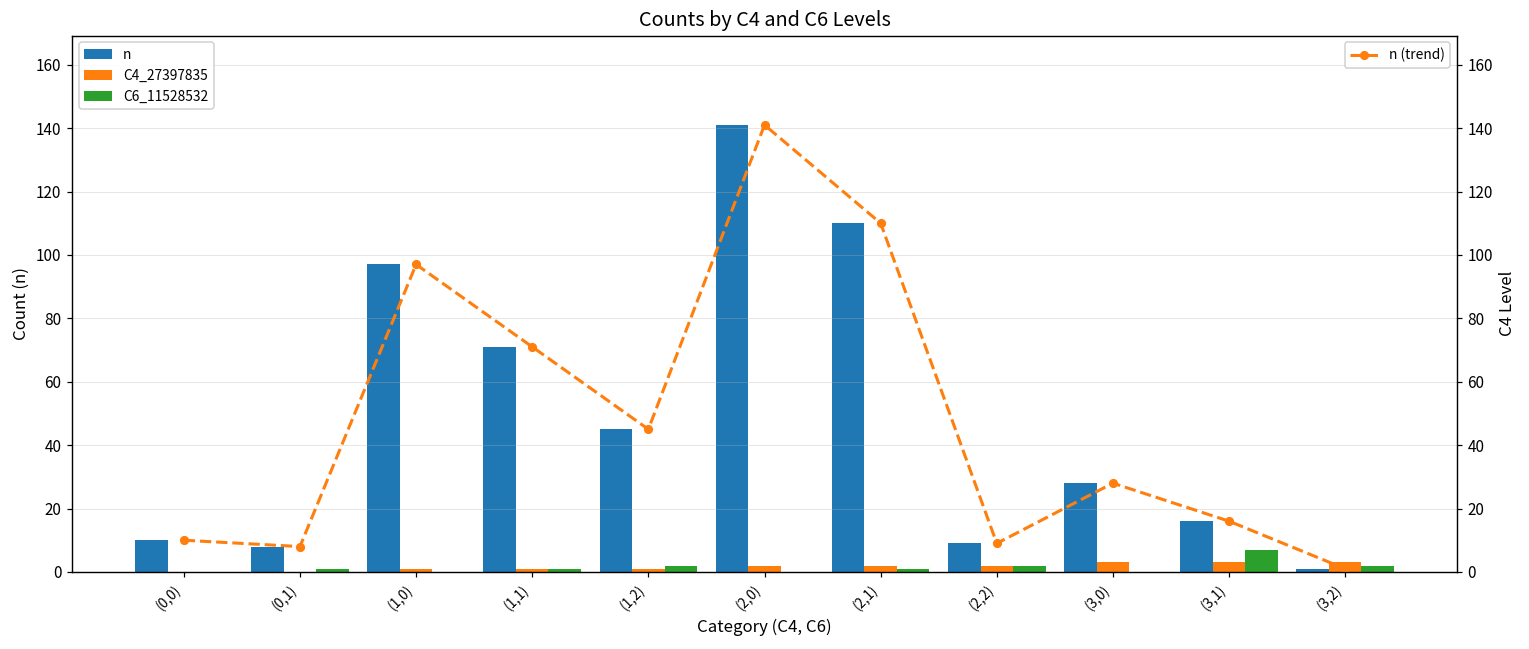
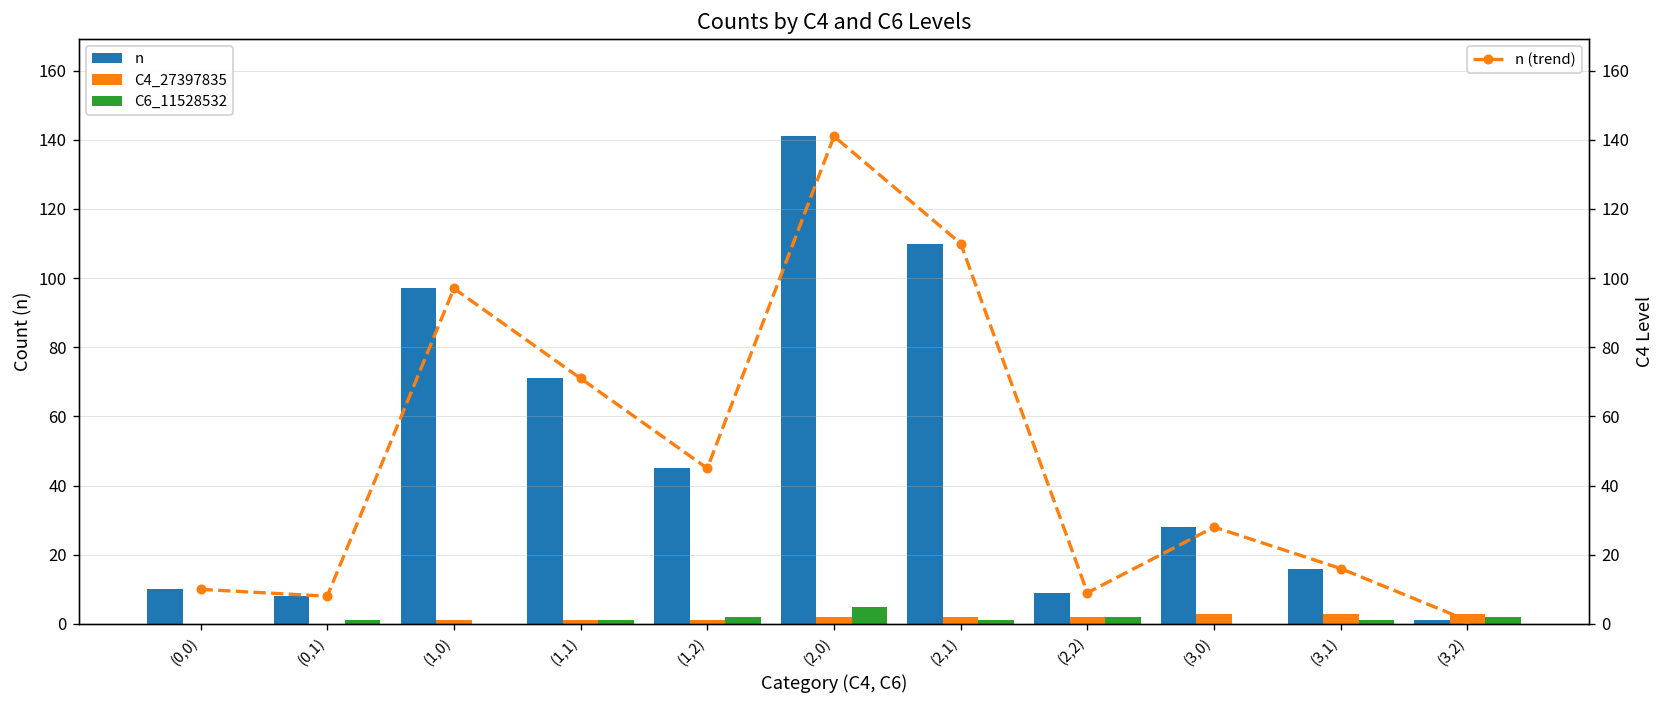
  {
    "n": {
      "(0,0)": 10,
      "(0,1)": 8,
      "(1,0)": 97,
      "(1,1)": 71,
      "(1,2)": 45,
      "(2,0)": 141,
      "(2,1)": 110,
      "(2,2)": 9,
      "(3,0)": 28,
      "(3,1)": 16,
      "(3,2)": 1
    },
    "C6_11528532": {
      "(0,0)": 0,
      "(0,1)": 1,
      "(1,0)": 0,
      "(1,1)": 1,
      "(1,2)": 2,
-     "(2,0)": 0,
+     "(2,0)": 5,
      "(2,1)": 1,
      "(2,2)": 2,
      "(3,0)": 0,
-     "(3,1)": 7,
+     "(3,1)": 1,
      "(3,2)": 2
    }
  }
